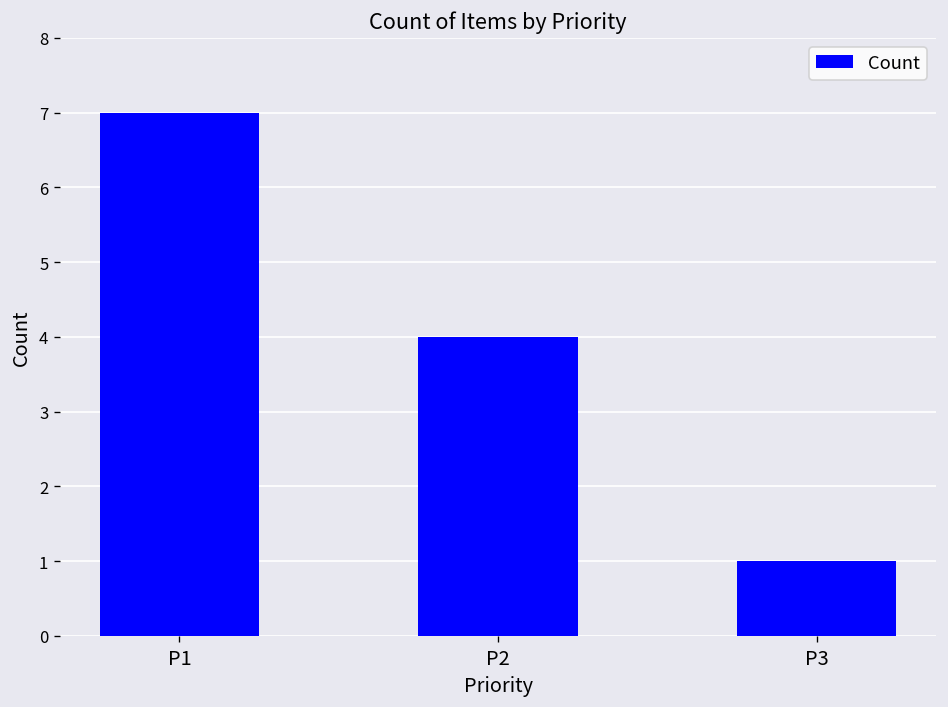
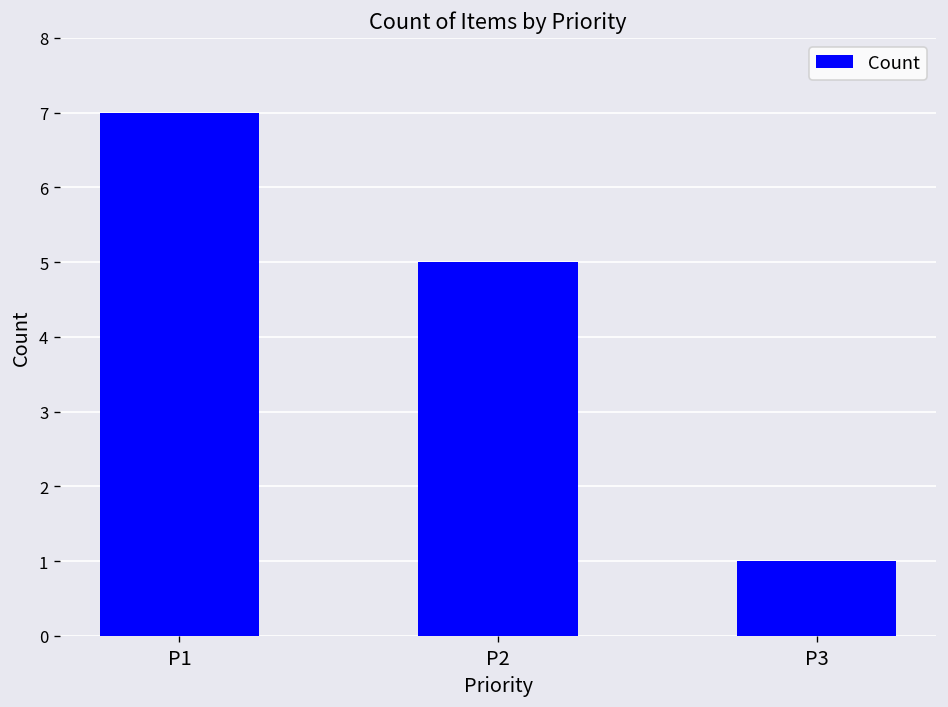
  {
    "P1": 7,
-   "P2": 4,
+   "P2": 5,
    "P3": 1
  }
